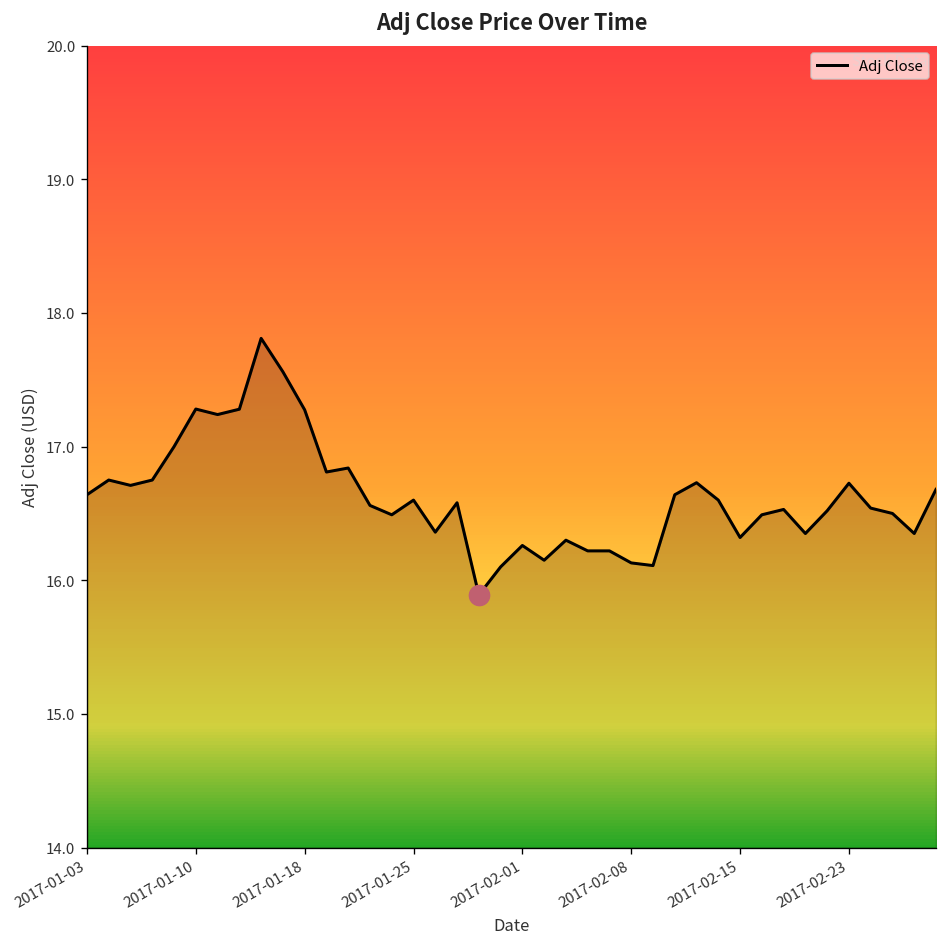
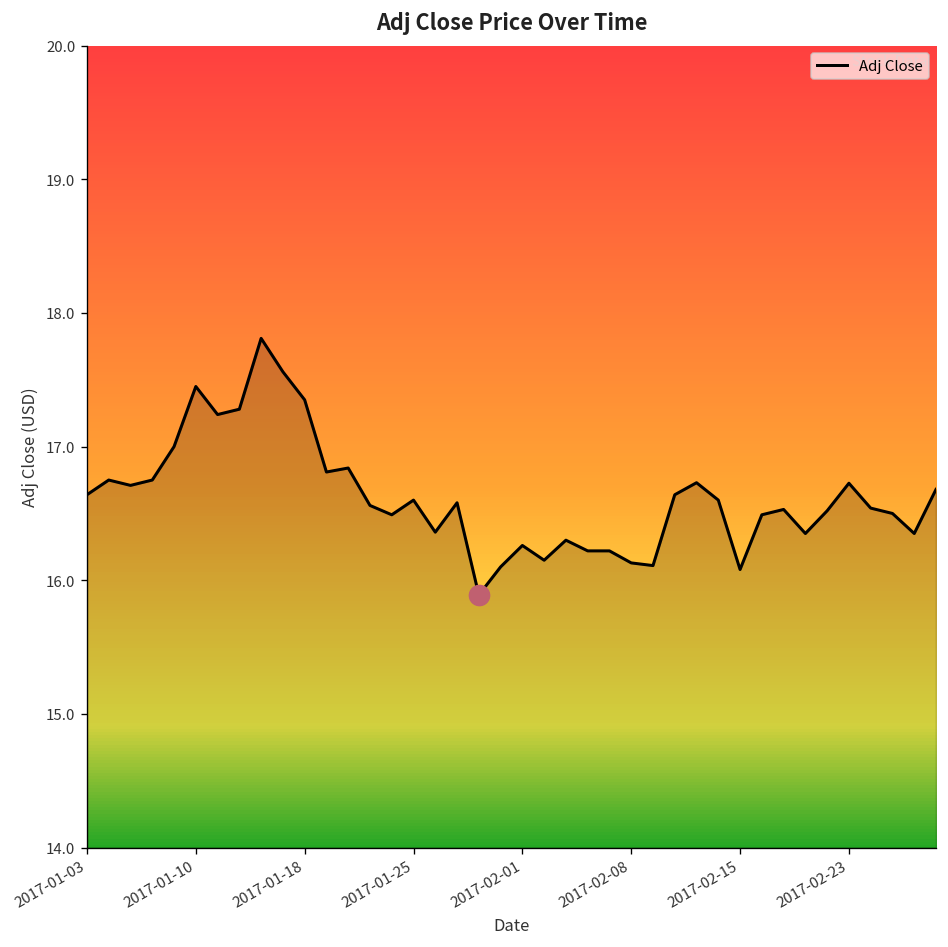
  {
    "Adj Close": {
      "2017-01-03": 16.64,
-     "2017-01-10": 17.28,
-     "2017-01-18": 17.28,
+     "2017-01-10": 17.45,
+     "2017-01-18": 17.35,
      "2017-01-25": 16.60,
      "2017-02-01": 16.26,
      "2017-02-08": 16.13,
-     "2017-02-15": 16.32,
+     "2017-02-15": 16.08,
      "2017-02-23": 16.73
    }
  }
